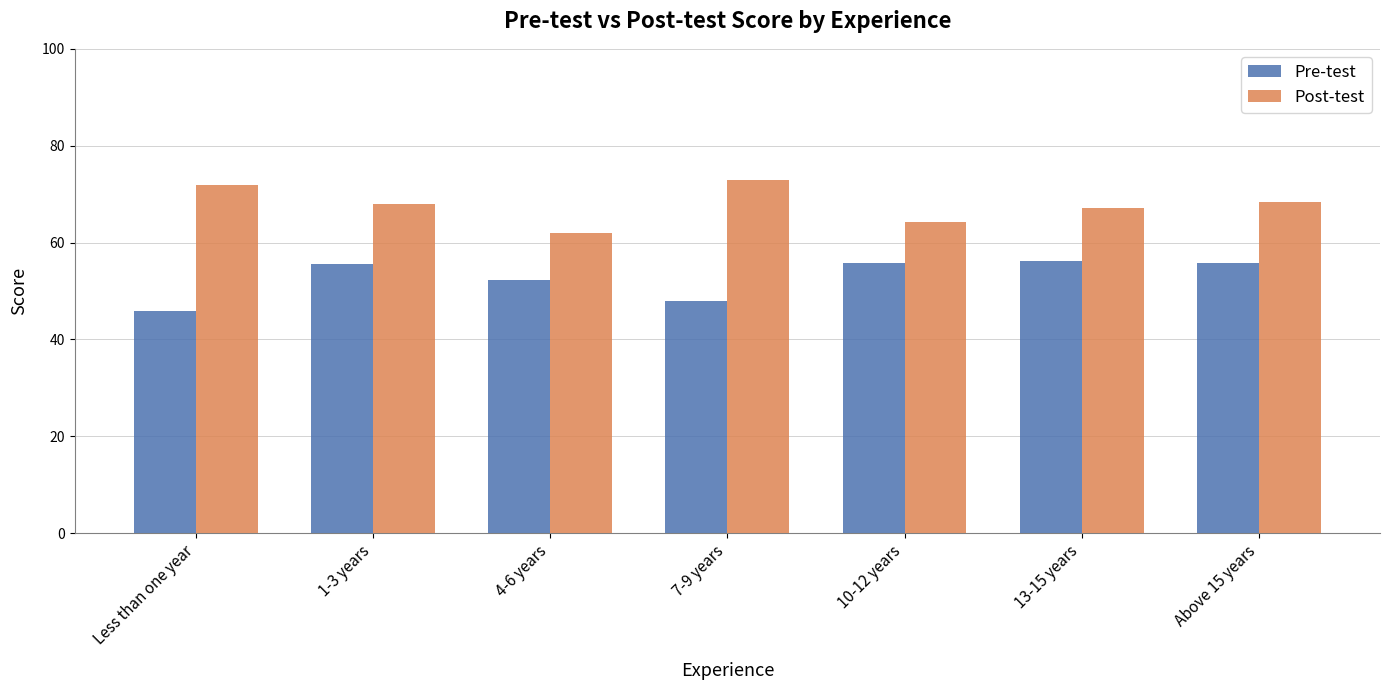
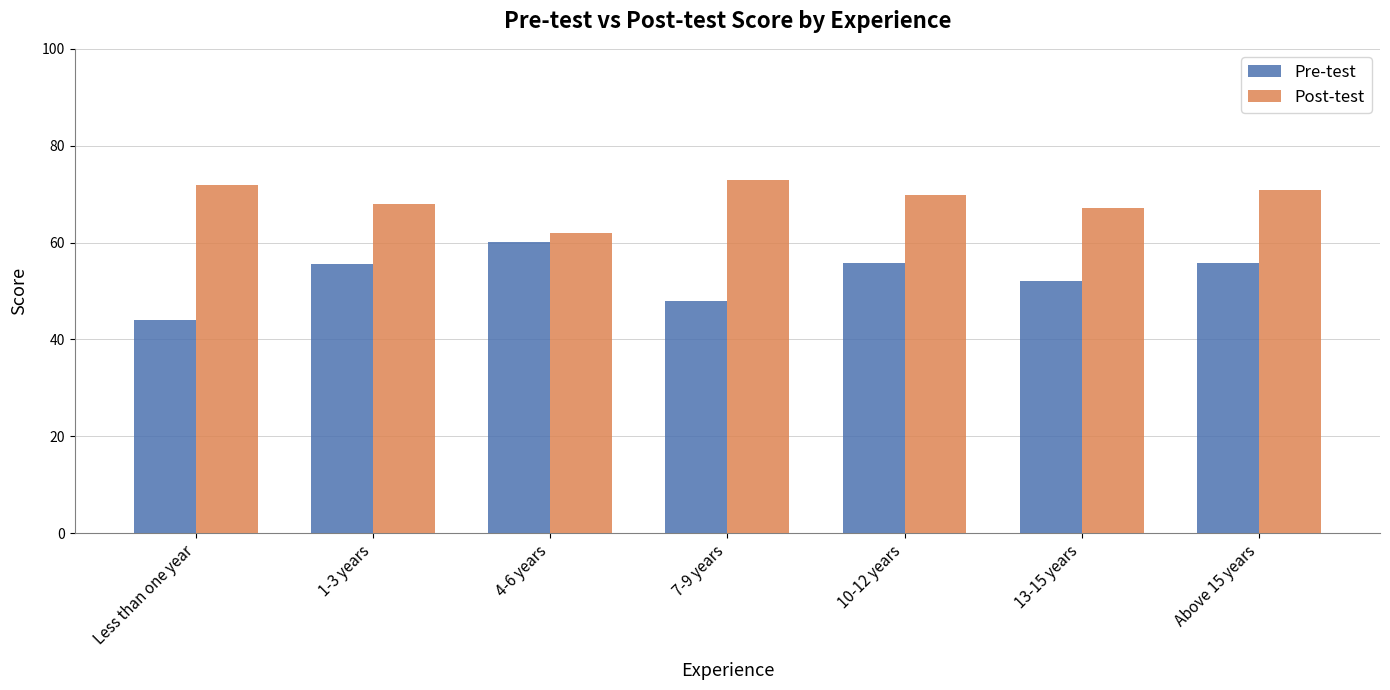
  {
    "Pre-test": {
-     "Less than one year": 46,
+     "Less than one year": 44,
      "1-3 years": 55,
-     "4-6 years": 52,
+     "4-6 years": 60,
      "7-9 years": 48,
      "10-12 years": 56,
-     "13-15 years": 56,
+     "13-15 years": 52,
      "Above 15 years": 56
    },
    "Post-test": {
      "Less than one year": 72,
      "1-3 years": 68,
      "4-6 years": 62,
      "7-9 years": 73,
-     "10-12 years": 64,
+     "10-12 years": 70,
      "13-15 years": 67,
-     "Above 15 years": 68
+     "Above 15 years": 71
    }
  }
